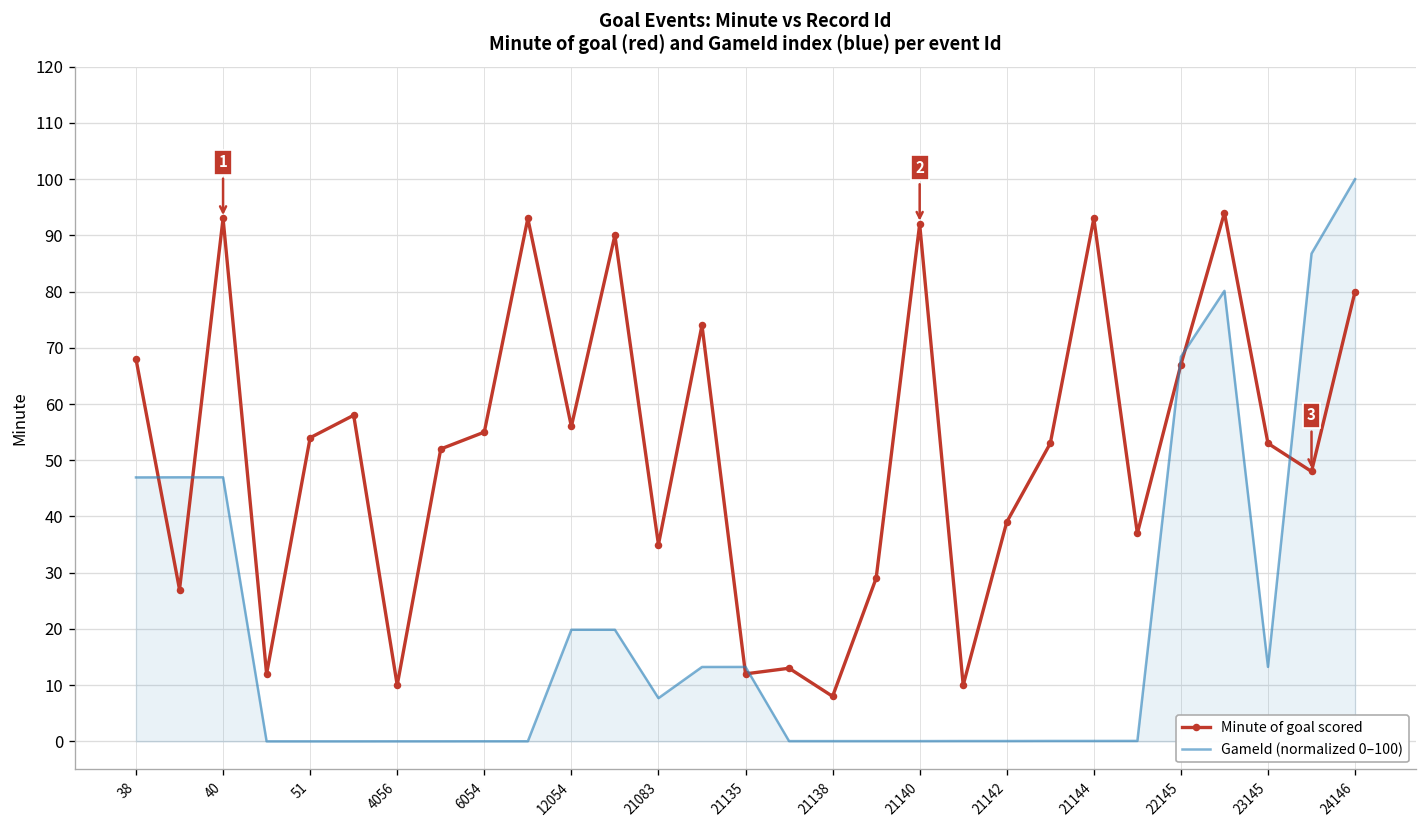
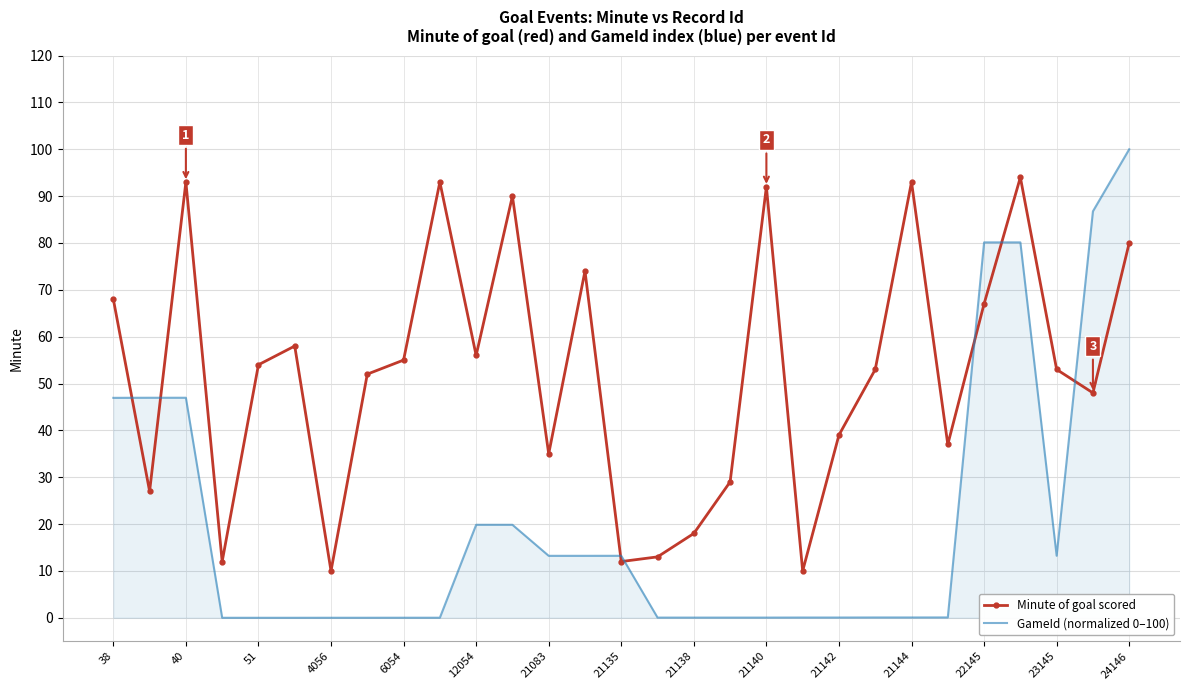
  {
    "Minute of goal scored": {
      "38": 68,
      "51": 54,
      "4056": 10,
      "6054": 55,
      "12054": 56,
      "21083": 35,
      "21135": 12,
-     "21138": 8,
+     "21138": 18,
      "21142": 39,
      "21144": 93,
      "22145": 67,
      "23145": 53,
      "24146": 80
    },
    "GameId (normalized 0–100)": {
      "38": 47,
      "40": 47,
      "51": 0,
      "4056": 0,
      "6054": 0,
      "12054": 20,
-     "21083": 8,
+     "21083": 13,
      "21135": 13,
      "21138": 0,
      "21140": 0,
      "21142": 0,
      "21144": 0,
-     "22145": 68,
+     "22145": 80,
      "23145": 13,
      "24146": 100
    }
  }
